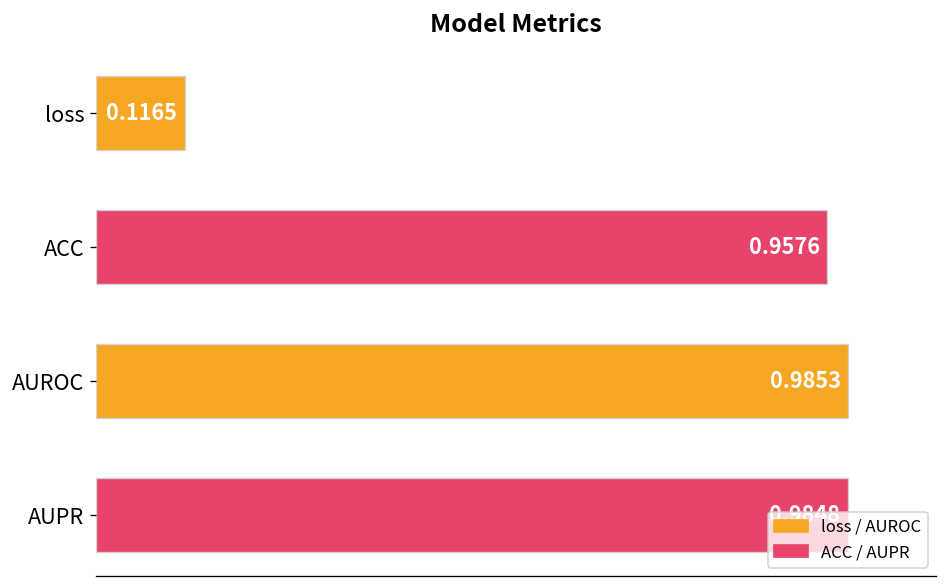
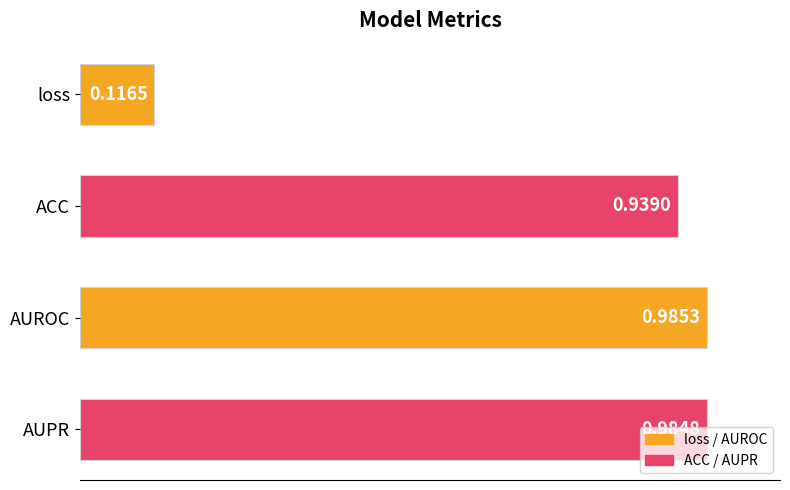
  {
    "loss": 0.1165,
-   "ACC": 0.9576,
+   "ACC": 0.9390,
    "AUROC": 0.9853
  }
